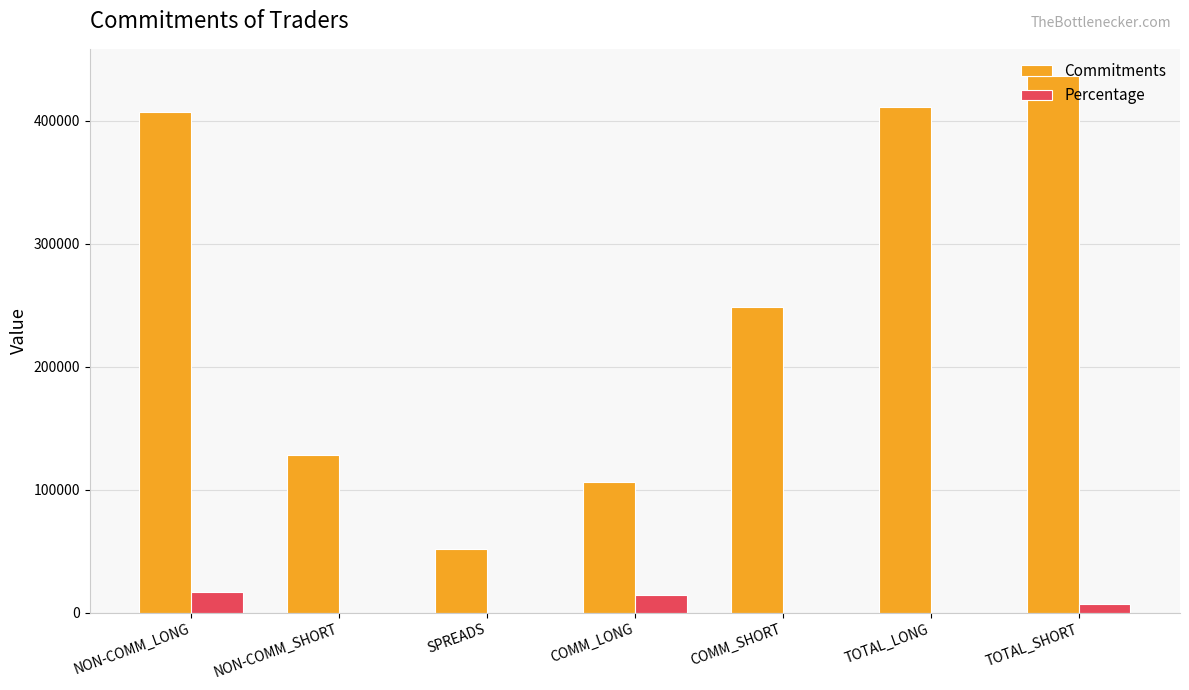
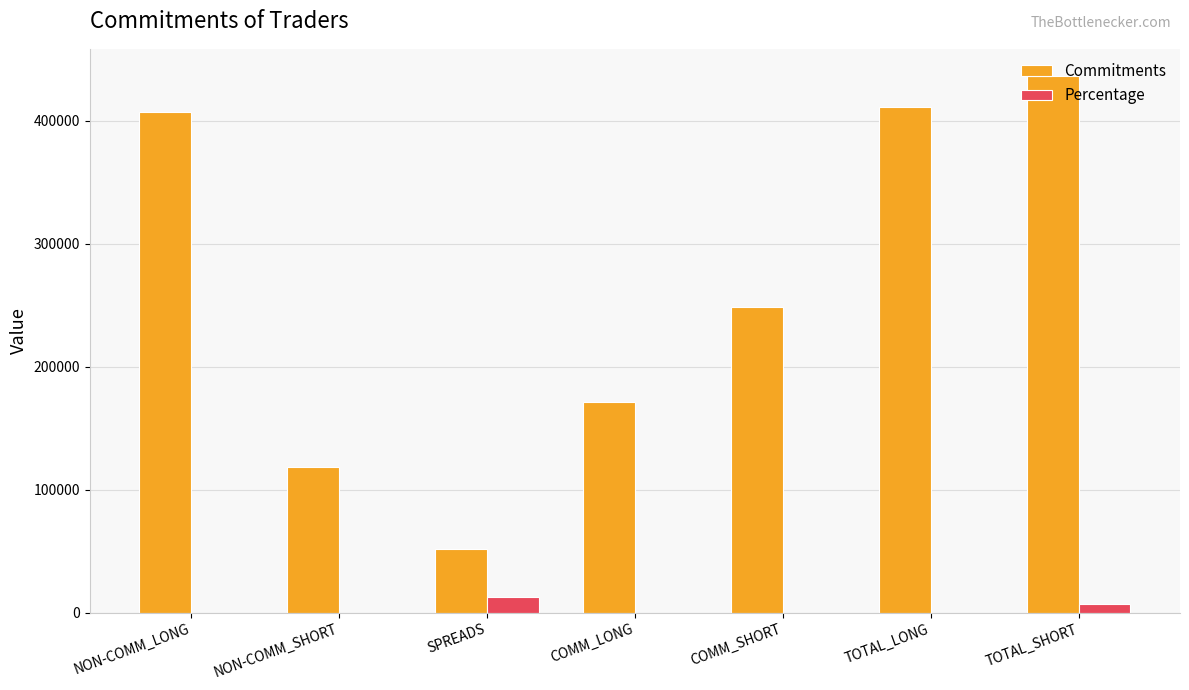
  {
    "Commitments": {
      "NON-COMM_LONG": 407000,
-     "NON-COMM_SHORT": 128000,
+     "NON-COMM_SHORT": 118000,
      "SPREADS": 51000,
-     "COMM_LONG": 106000,
+     "COMM_LONG": 172000,
      "COMM_SHORT": 249000,
      "TOTAL_LONG": 411000,
      "TOTAL_SHORT": 436000
    },
    "Percentage": {
-     "NON-COMM_LONG": 16000,
-     "SPREADS": 0,
-     "COMM_LONG": 14000,
+     "NON-COMM_LONG": 0,
+     "SPREADS": 13000,
+     "COMM_LONG": 0,
      "TOTAL_SHORT": 7000
    }
  }
